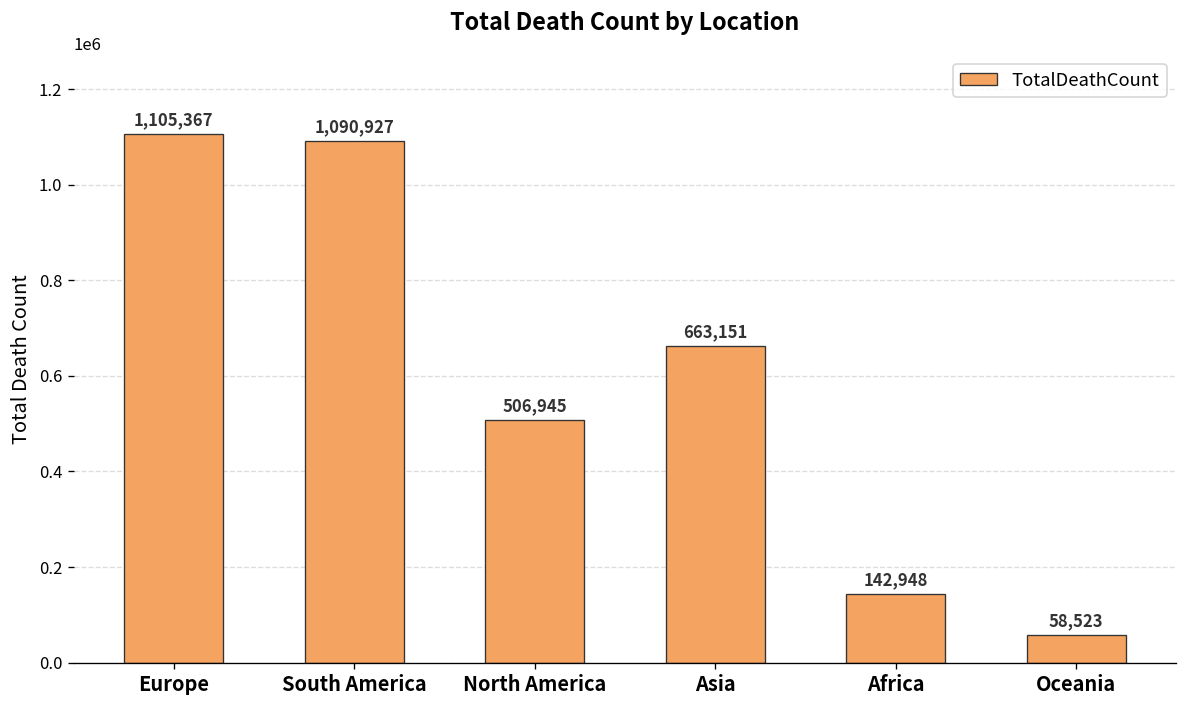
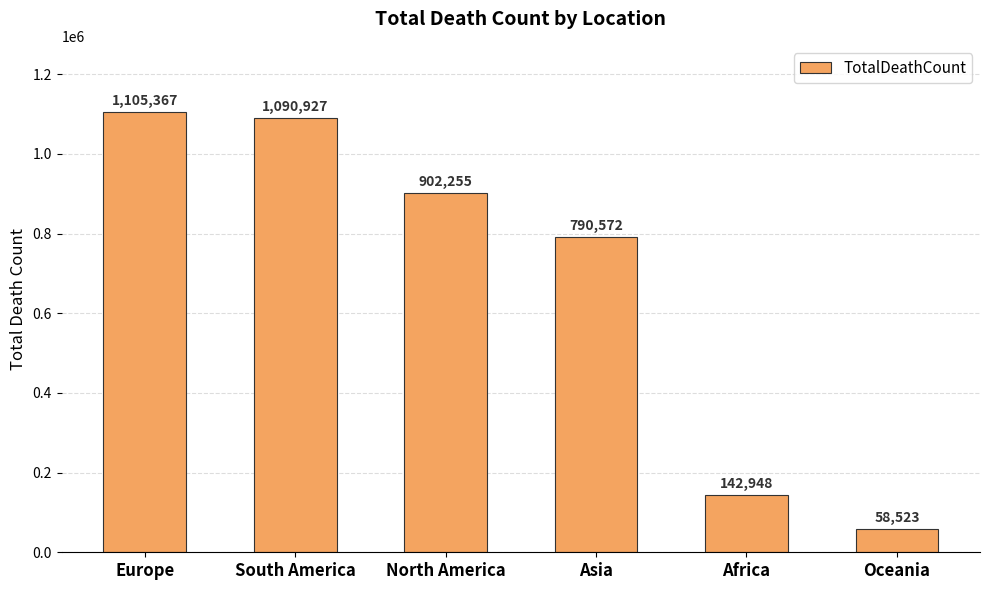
  {
    "Europe": "1,105,367",
    "South America": "1,090,927",
-   "North America": "506,945",
-   "Asia": "663,151",
+   "North America": "902,255",
+   "Asia": "790,572",
    "Africa": "142,948",
    "Oceania": "58,523"
  }
